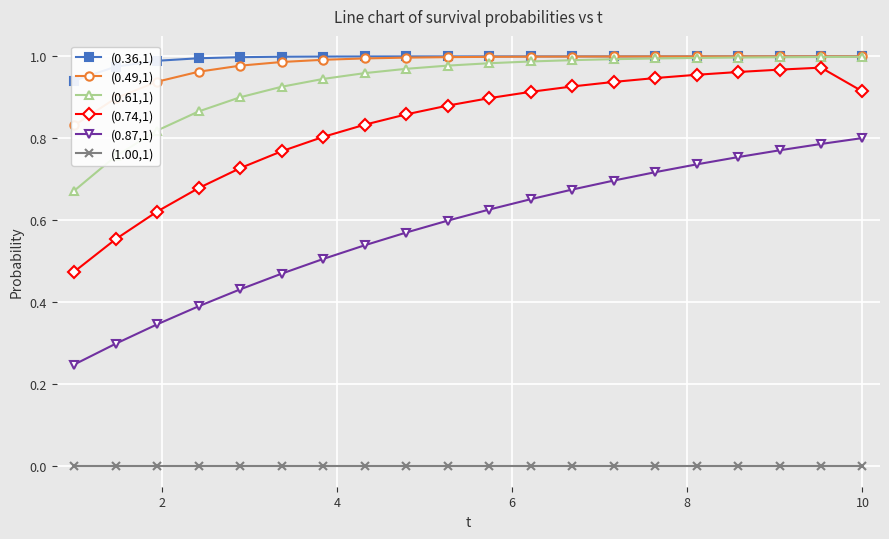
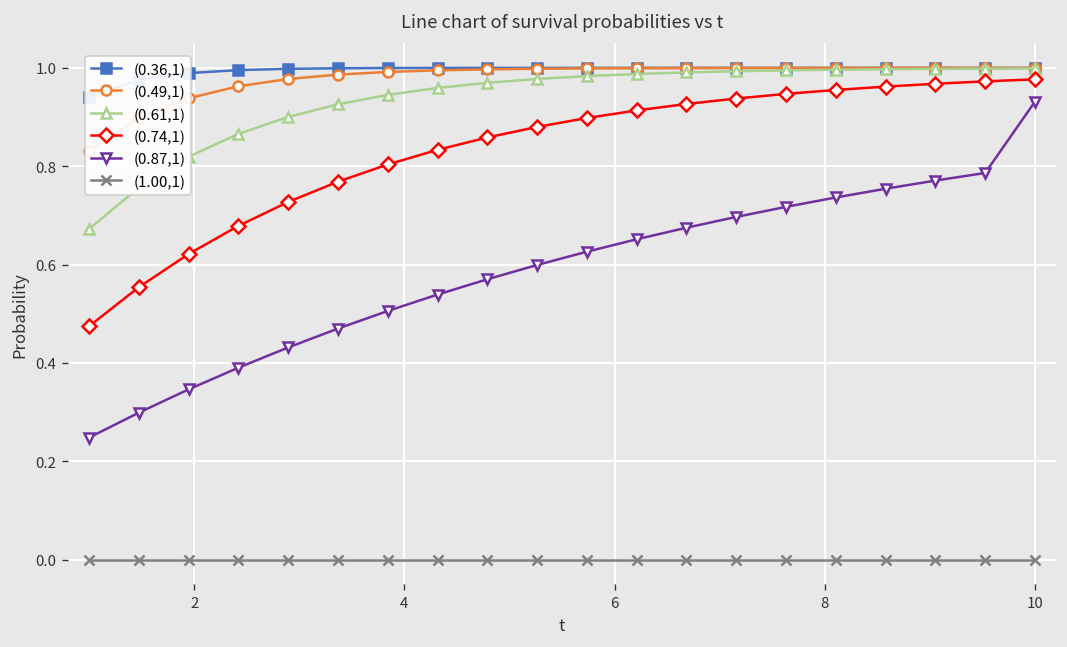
  {
    "(0.74,1)": {
-     "10": 0.91
+     "10": 0.98
    },
    "(0.87,1)": {
-     "10": 0.80
+     "10": 0.93
    },
    "(1.00,1)": {
      "10": 0.00
    }
  }
